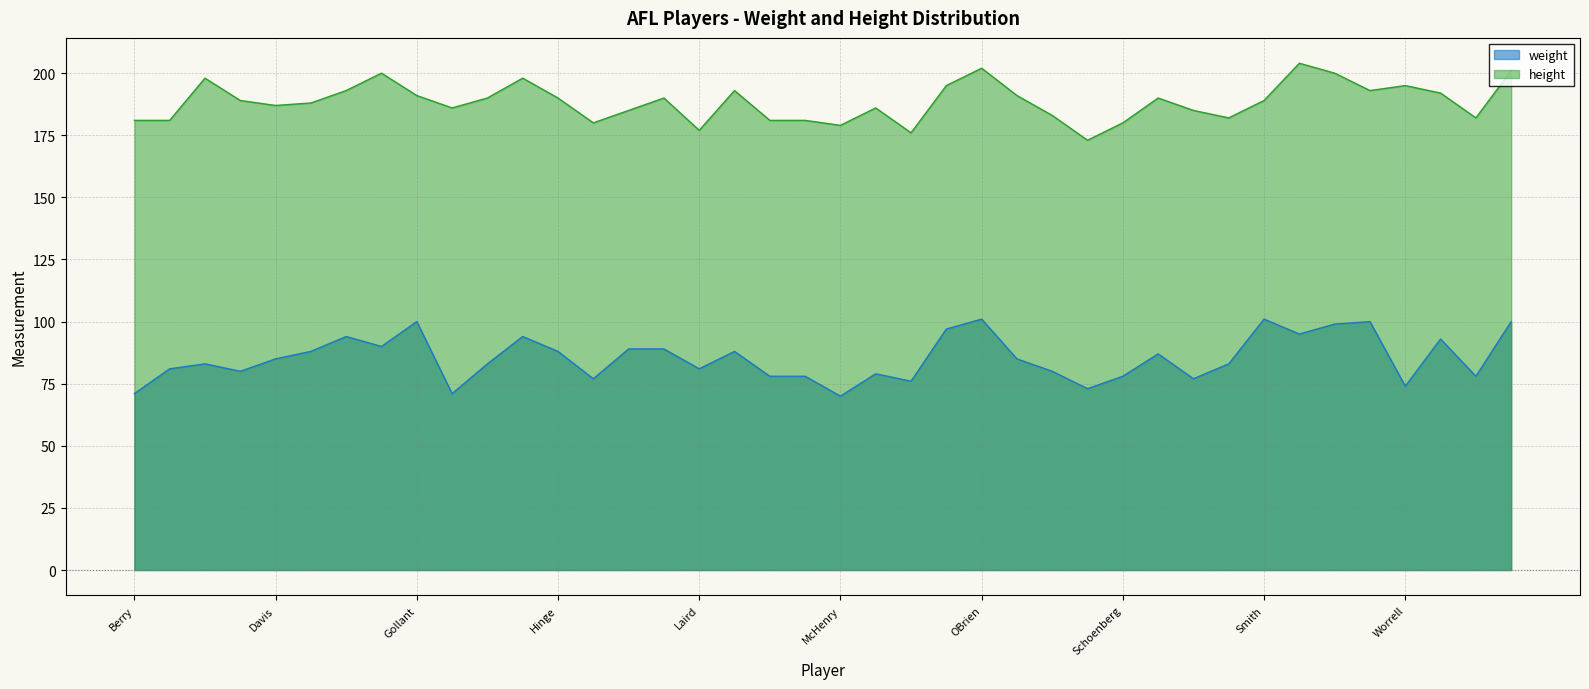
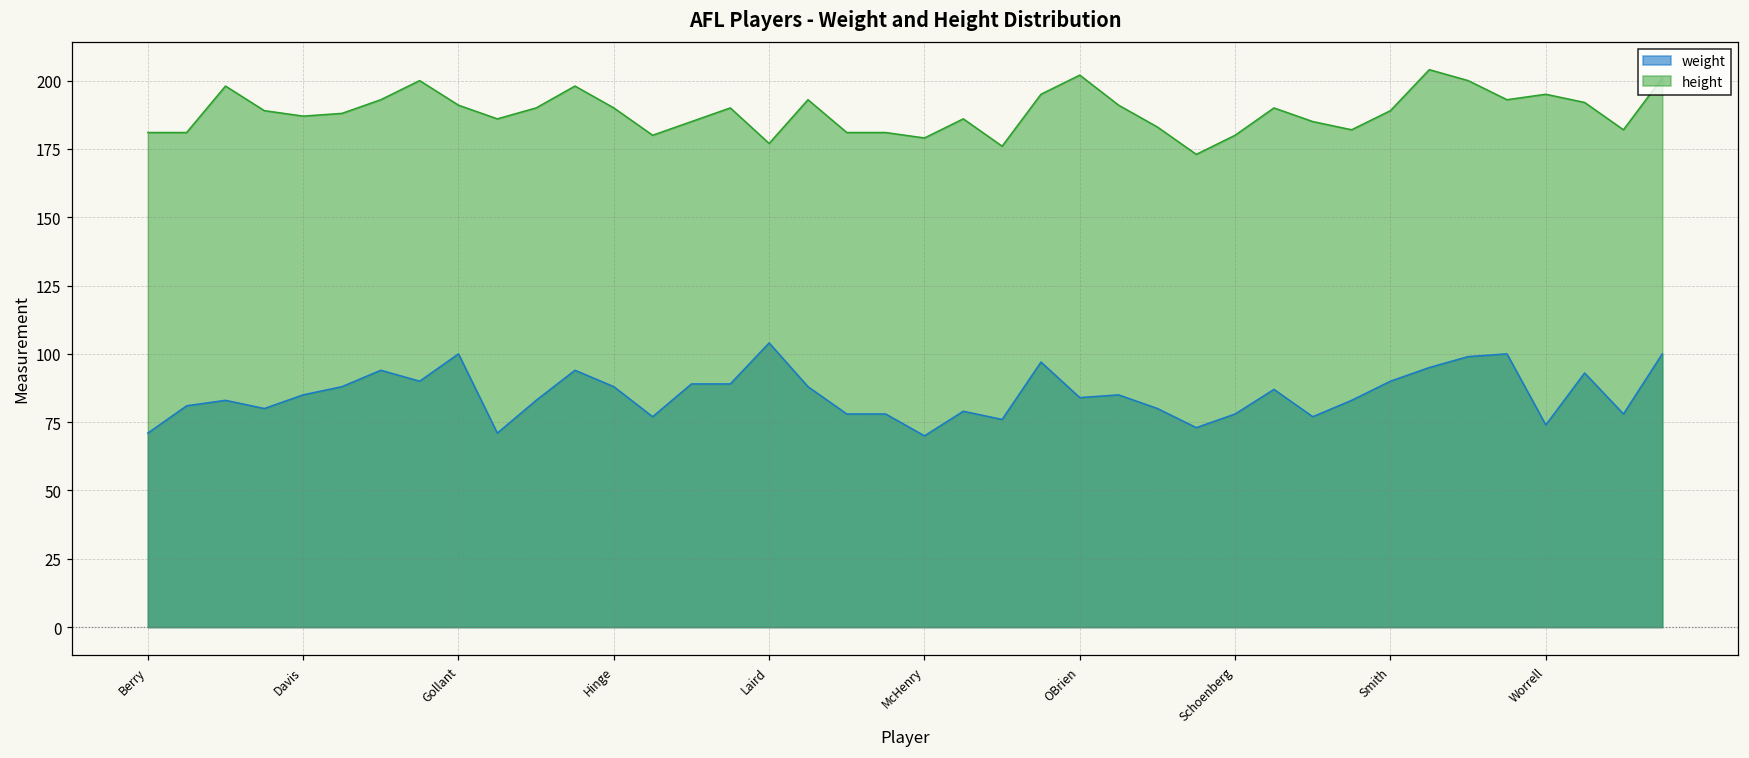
  {
    "weight": {
      "Berry": 71,
      "Davis": 85,
      "Gollant": 100,
      "Hinge": 88,
-     "Laird": 81,
+     "Laird": 104,
      "McHenry": 70,
-     "OBrien": 101,
+     "OBrien": 84,
      "Schoenberg": 78,
-     "Smith": 101,
+     "Smith": 90,
      "Worrell": 74
    },
    "height": {
      "Berry": 181,
      "Davis": 187,
      "Gollant": 191,
      "Hinge": 190,
      "Laird": 177,
      "McHenry": 179,
      "OBrien": 202,
      "Schoenberg": 180,
      "Smith": 189,
      "Worrell": 195
    }
  }
